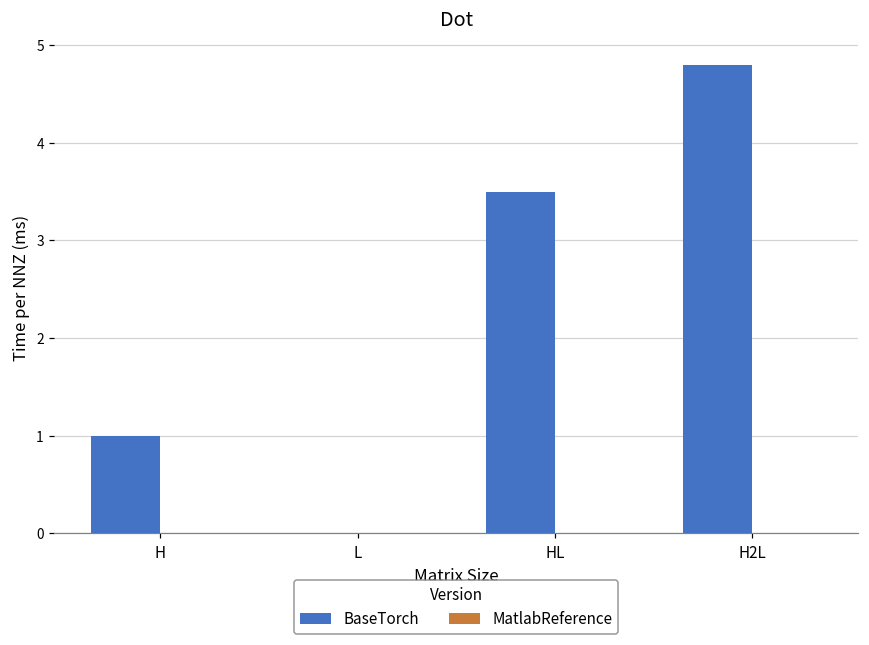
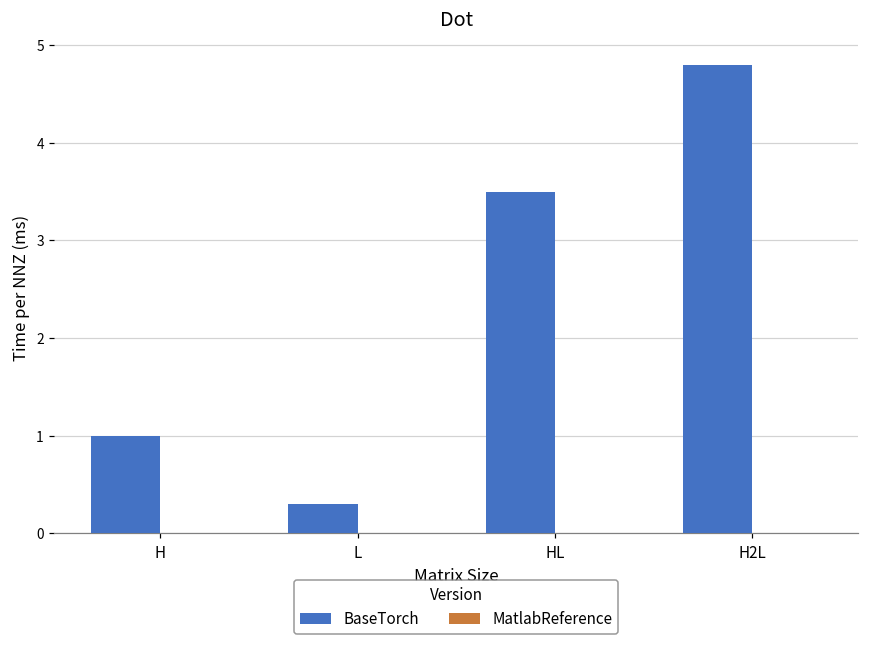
  {
    "BaseTorch": {
      "H": 1.0,
-     "L": 0.0,
+     "L": 0.3,
      "HL": 3.5,
      "H2L": 4.8
    },
    "MatlabReference": {
      "H": 0.0,
      "L": 0.0,
      "HL": 0.0,
      "H2L": 0.0
    }
  }
